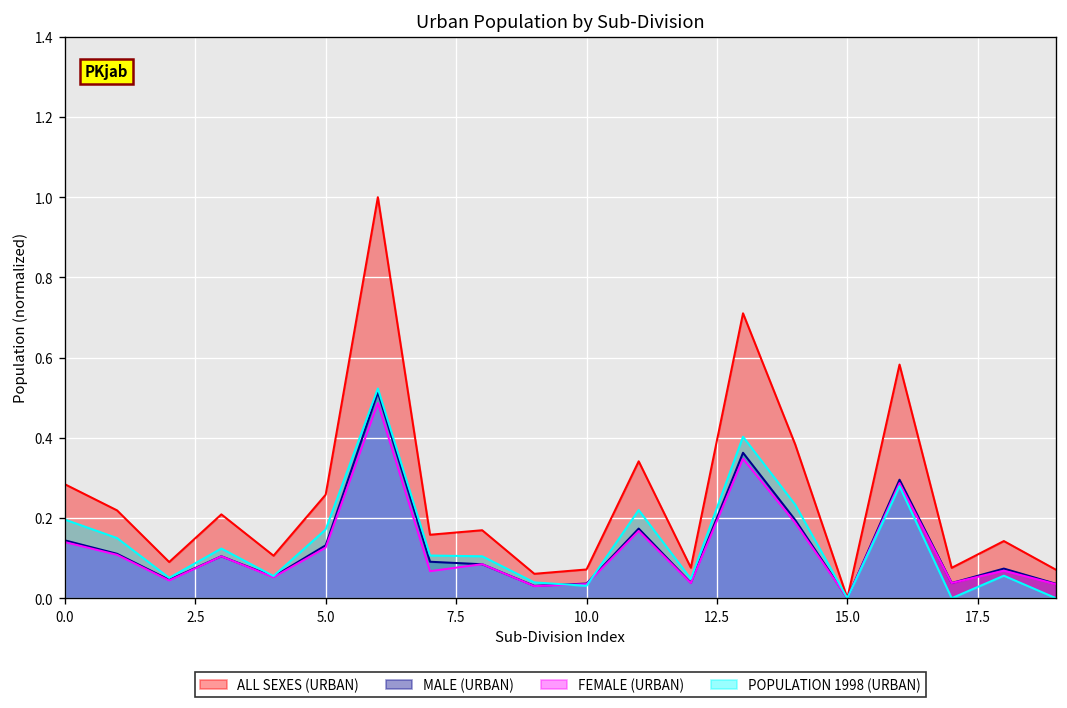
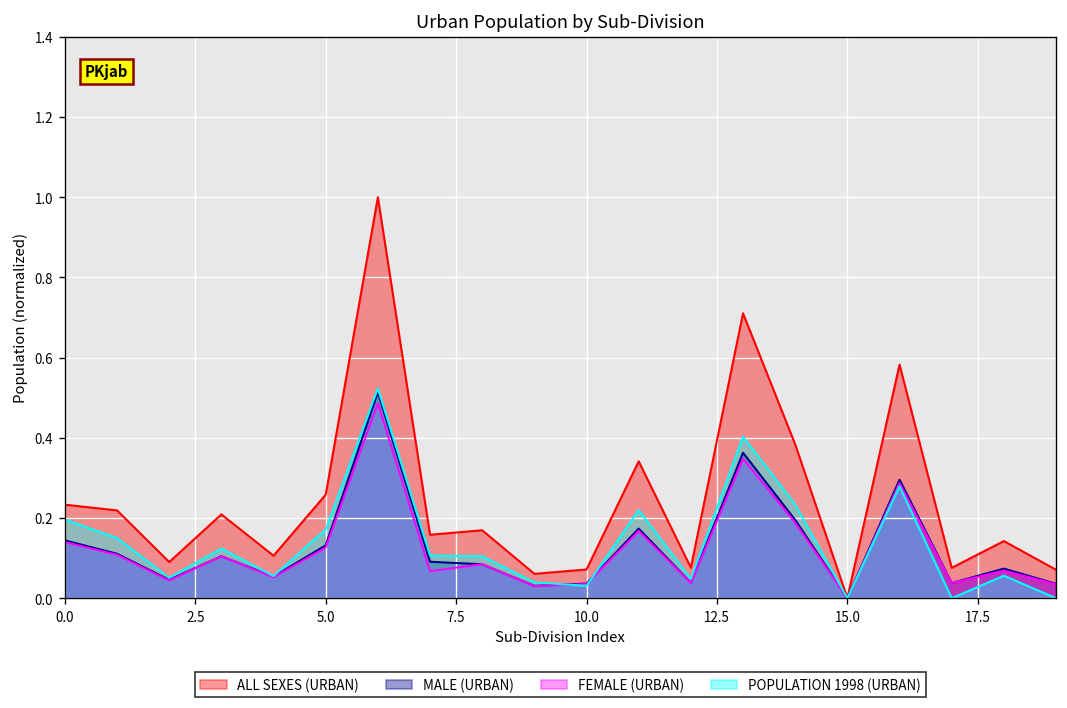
  {
    "ALL SEXES (URBAN)": {
-     "0.0": 0.28,
+     "0.0": 0.23,
      "5.0": 0.26,
      "10.0": 0.07
    },
    "POPULATION 1998 (URBAN)": {
      "0.0": 0.20,
      "5.0": 0.17
    }
  }
